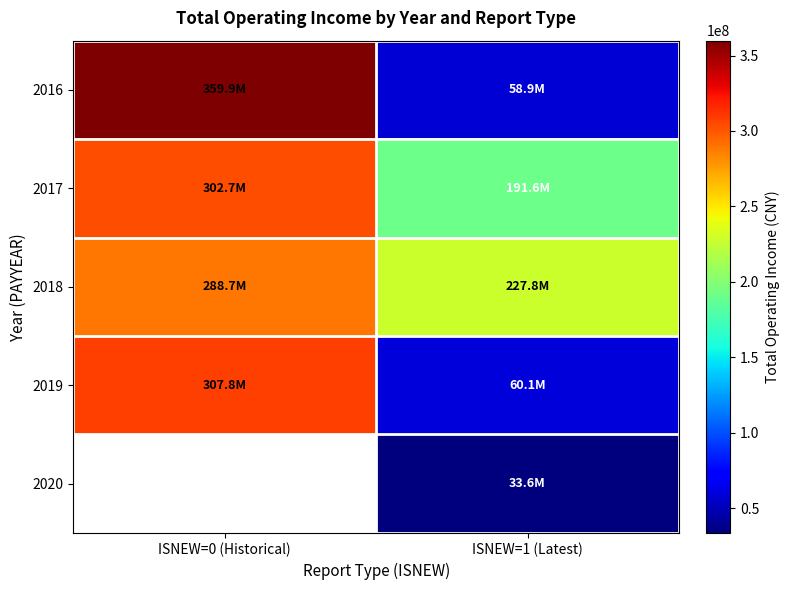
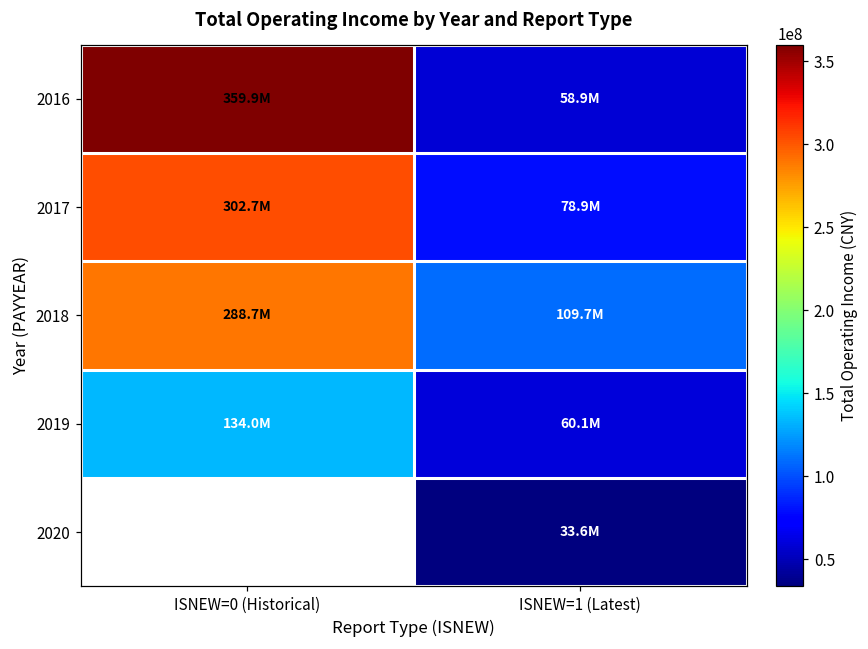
  {
    "2016": {
      "ISNEW=0 (Historical)": "359.9M",
      "ISNEW=1 (Latest)": "58.9M"
    },
    "2017": {
      "ISNEW=0 (Historical)": "302.7M",
-     "ISNEW=1 (Latest)": "191.6M"
+     "ISNEW=1 (Latest)": "78.9M"
    },
    "2018": {
      "ISNEW=0 (Historical)": "288.7M",
-     "ISNEW=1 (Latest)": "227.8M"
+     "ISNEW=1 (Latest)": "109.7M"
    },
    "2019": {
-     "ISNEW=0 (Historical)": "307.8M",
+     "ISNEW=0 (Historical)": "134.0M",
      "ISNEW=1 (Latest)": "60.1M"
    },
    "2020": {
      "ISNEW=1 (Latest)": "33.6M"
    }
  }
